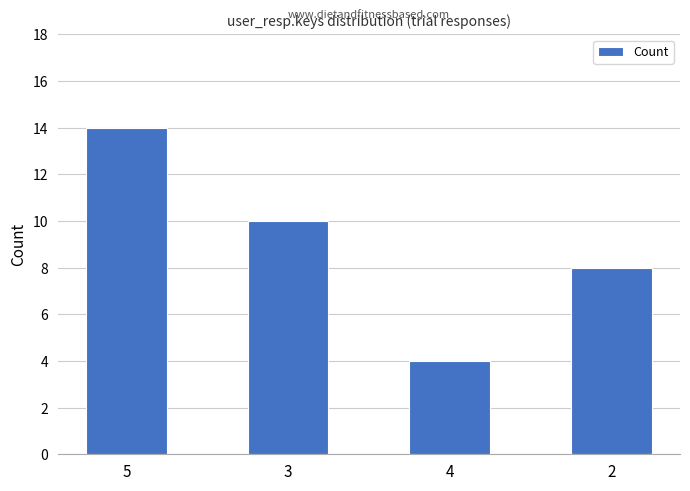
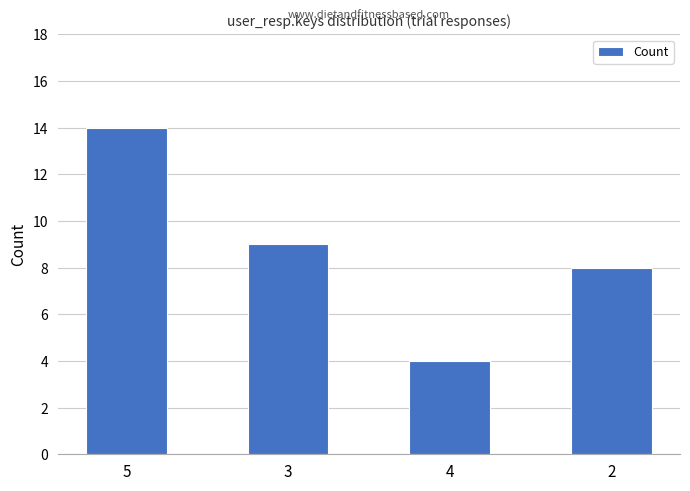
  {
    "5": 14,
-   "3": 10,
+   "3": 9,
    "4": 4,
    "2": 8
  }
